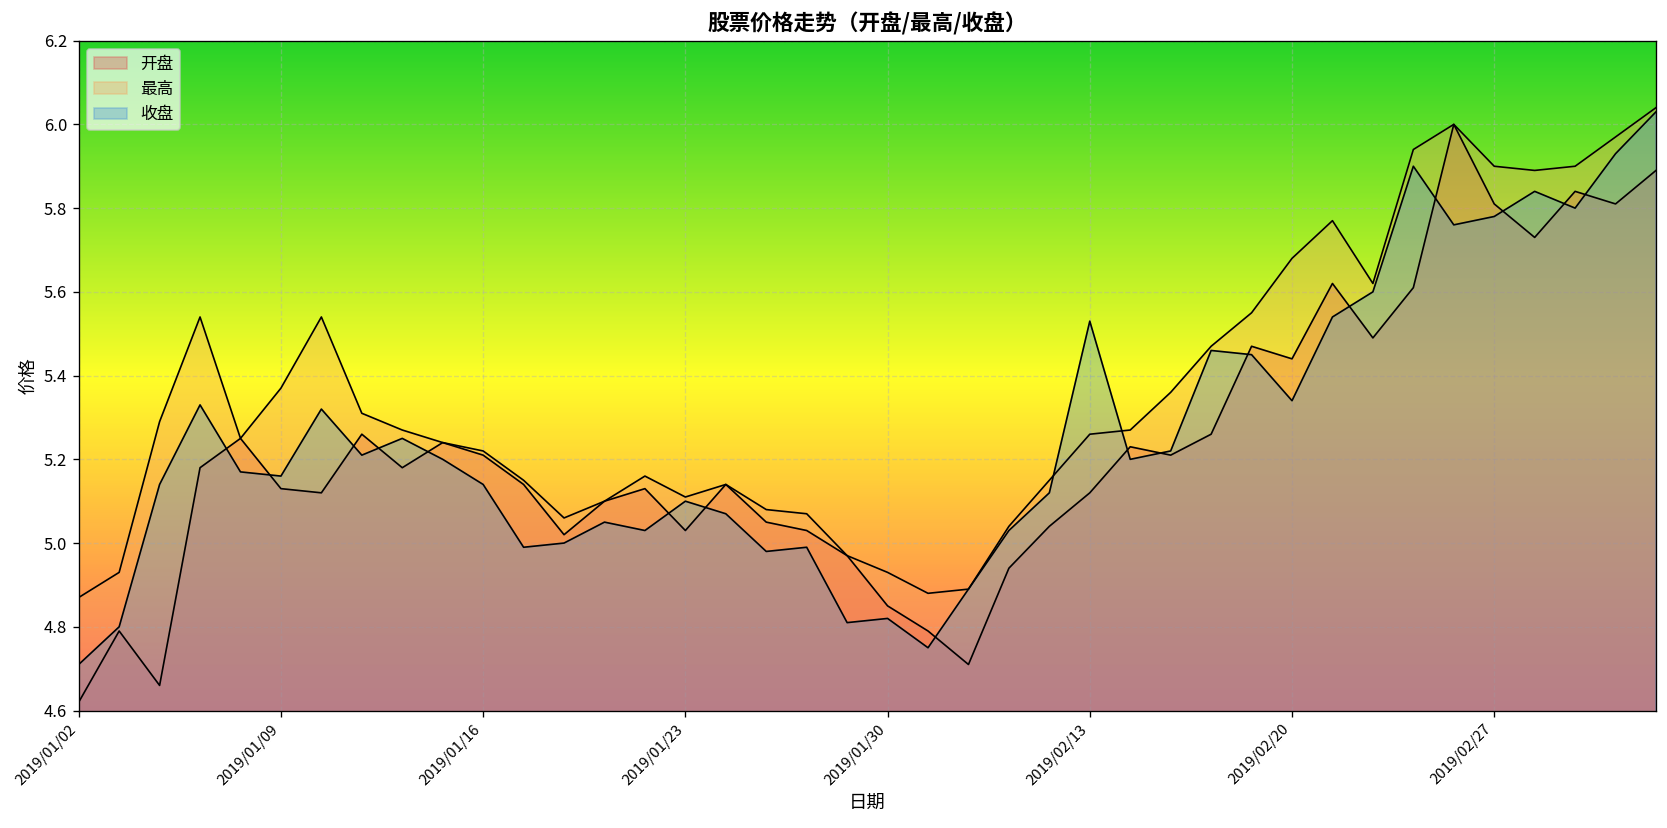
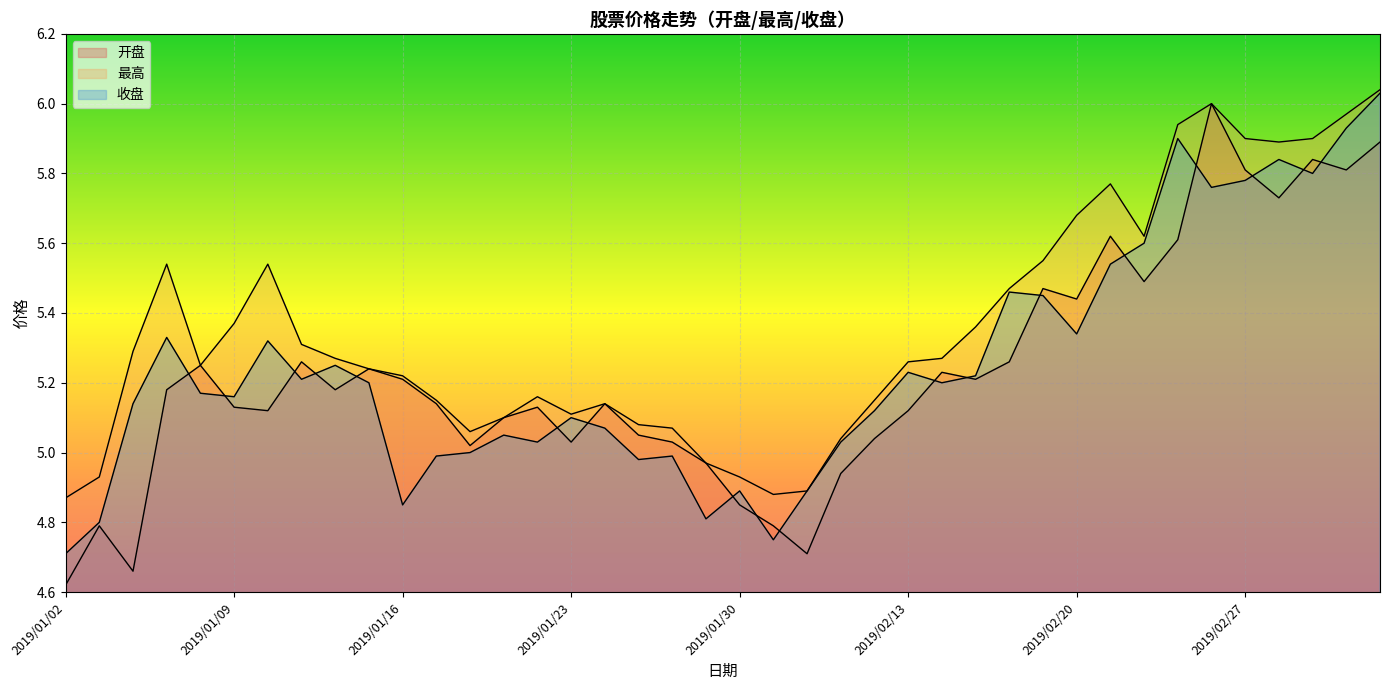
  {
    "收盘": {
      "2019/01/02": 4.71,
      "2019/01/09": 5.16,
-     "2019/01/16": 5.14,
+     "2019/01/16": 4.85,
      "2019/01/23": 5.10,
-     "2019/01/30": 4.82,
-     "2019/02/13": 5.53,
+     "2019/01/30": 4.89,
+     "2019/02/13": 5.23,
      "2019/02/20": 5.34,
      "2019/02/27": 5.78
    }
  }
